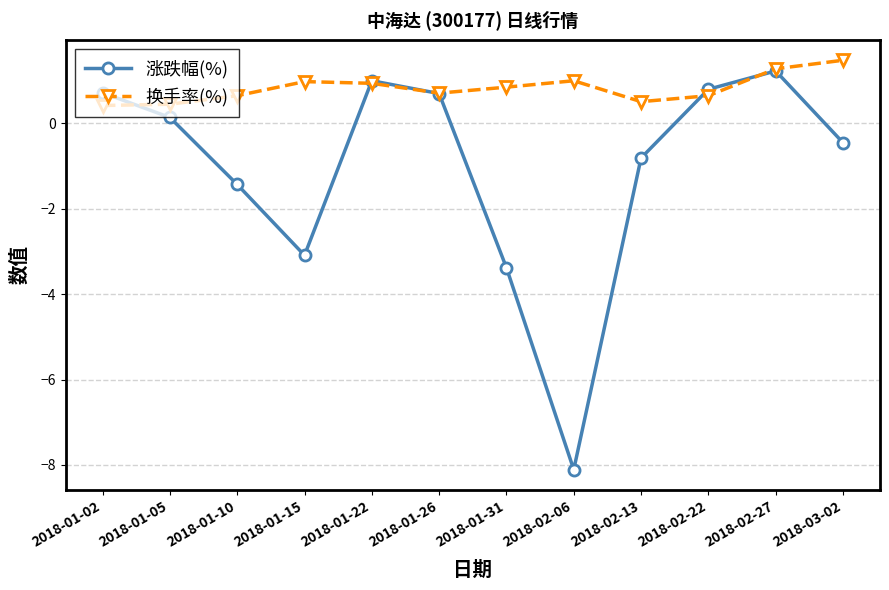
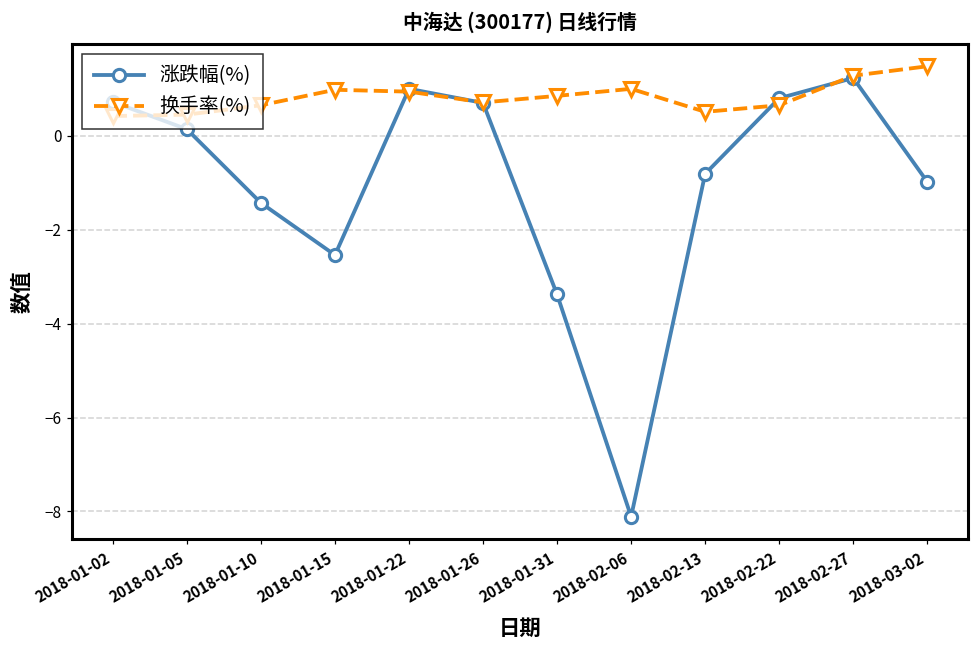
  {
    "涨跌幅(%)": {
      "2018-01-05": 0.1,
      "2018-01-10": -1.4,
-     "2018-01-15": -3.1,
+     "2018-01-15": -2.5,
      "2018-01-31": -3.4,
      "2018-02-06": -8.1,
      "2018-02-13": -0.8,
      "2018-02-22": 0.8,
-     "2018-03-02": -0.5
+     "2018-03-02": -1.0
    },
    "换手率(%)": {
      "2018-01-15": 1.0,
      "2018-01-31": 0.9,
      "2018-02-06": 1.0,
      "2018-02-13": 0.5,
      "2018-02-22": 0.7,
      "2018-03-02": 1.5
    }
  }
